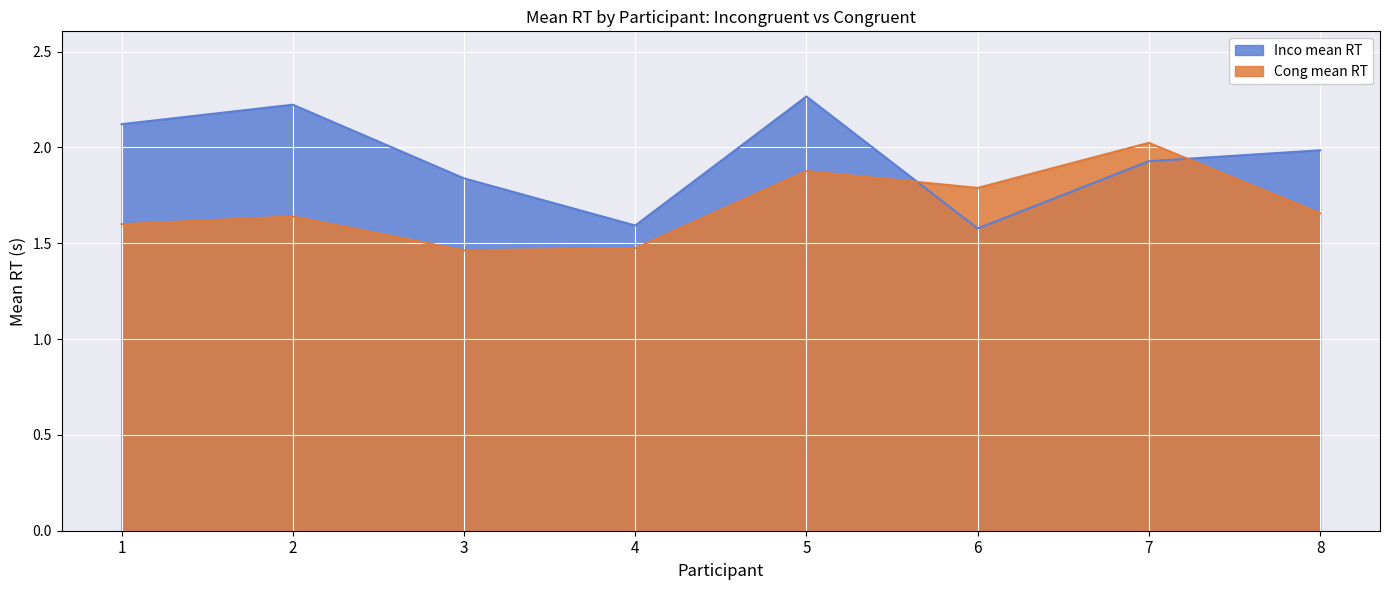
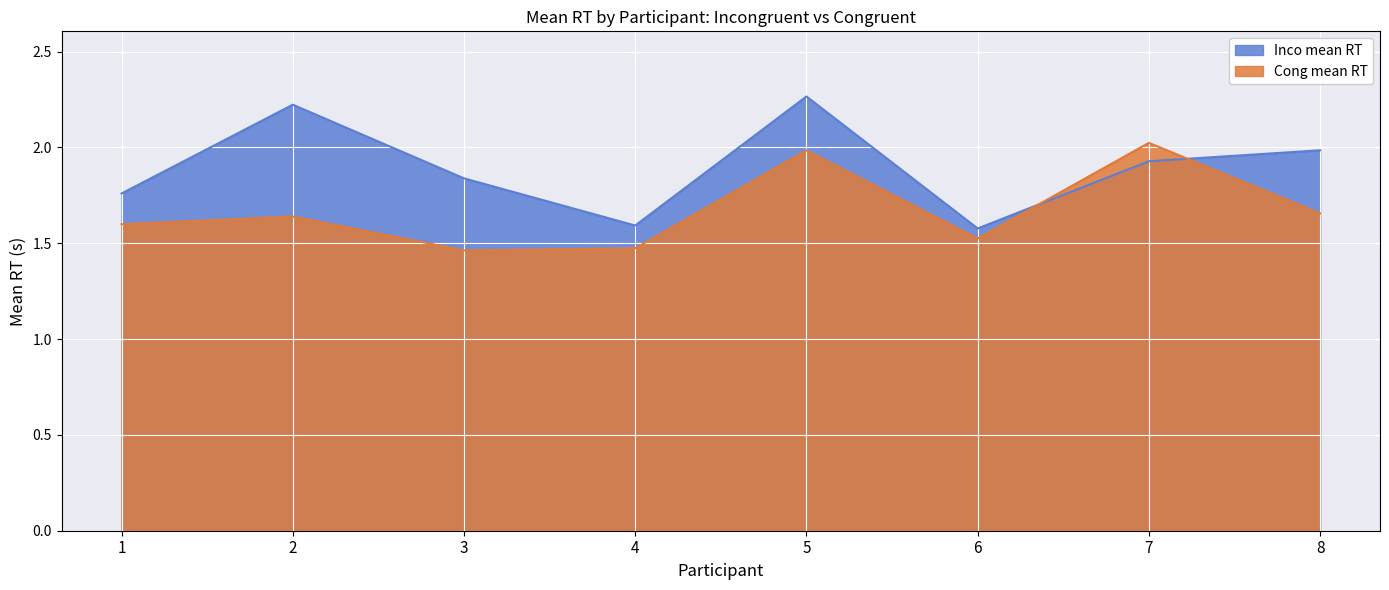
  {
    "Inco mean RT": {
-     "1": 2.12,
+     "1": 1.76,
      "2": 2.22,
      "3": 1.84,
      "4": 1.59,
      "5": 2.27,
      "6": 1.58,
      "7": 1.93,
      "8": 1.99
    },
    "Cong mean RT": {
      "1": 1.60,
      "2": 1.64,
      "3": 1.46,
      "4": 1.47,
-     "5": 1.88,
-     "6": 1.79,
+     "5": 1.98,
+     "6": 1.52,
      "7": 2.02,
      "8": 1.66
    }
  }
